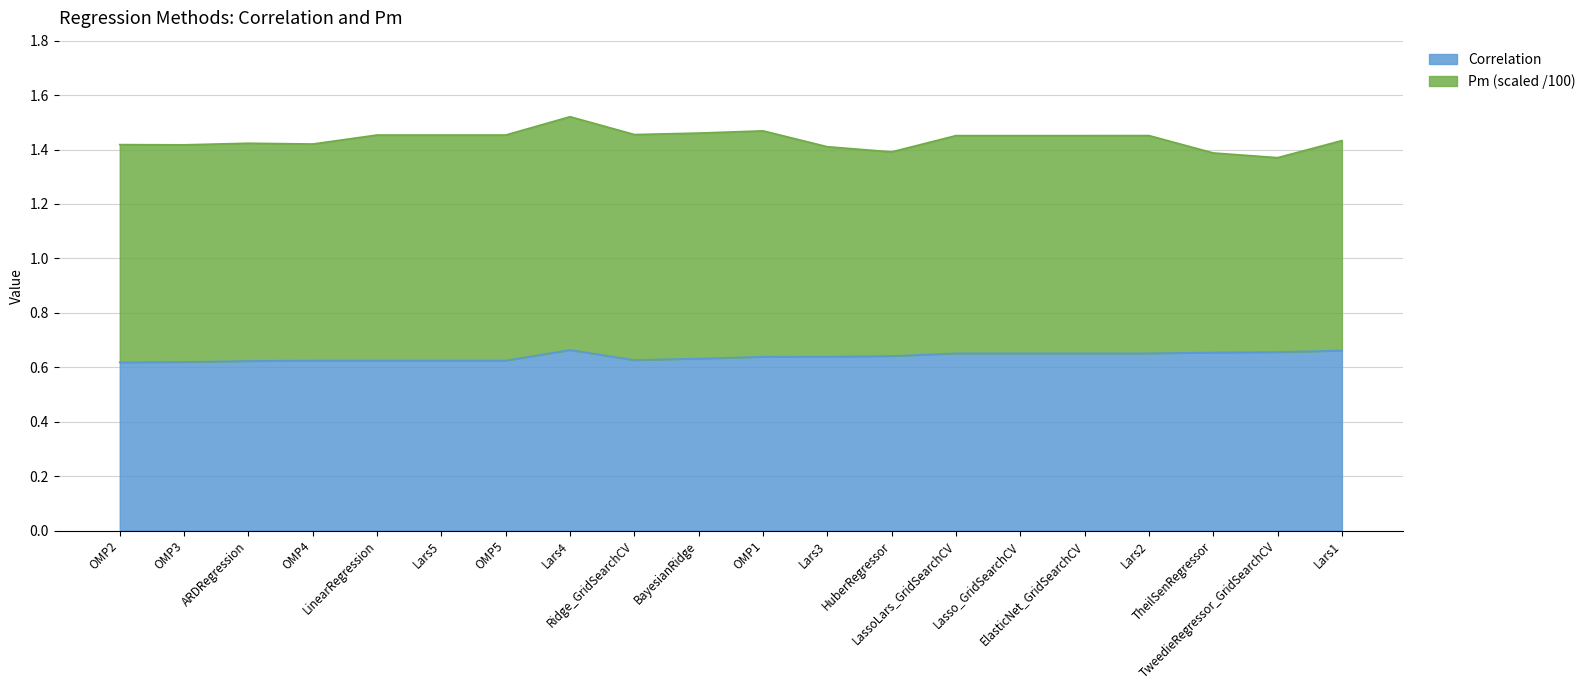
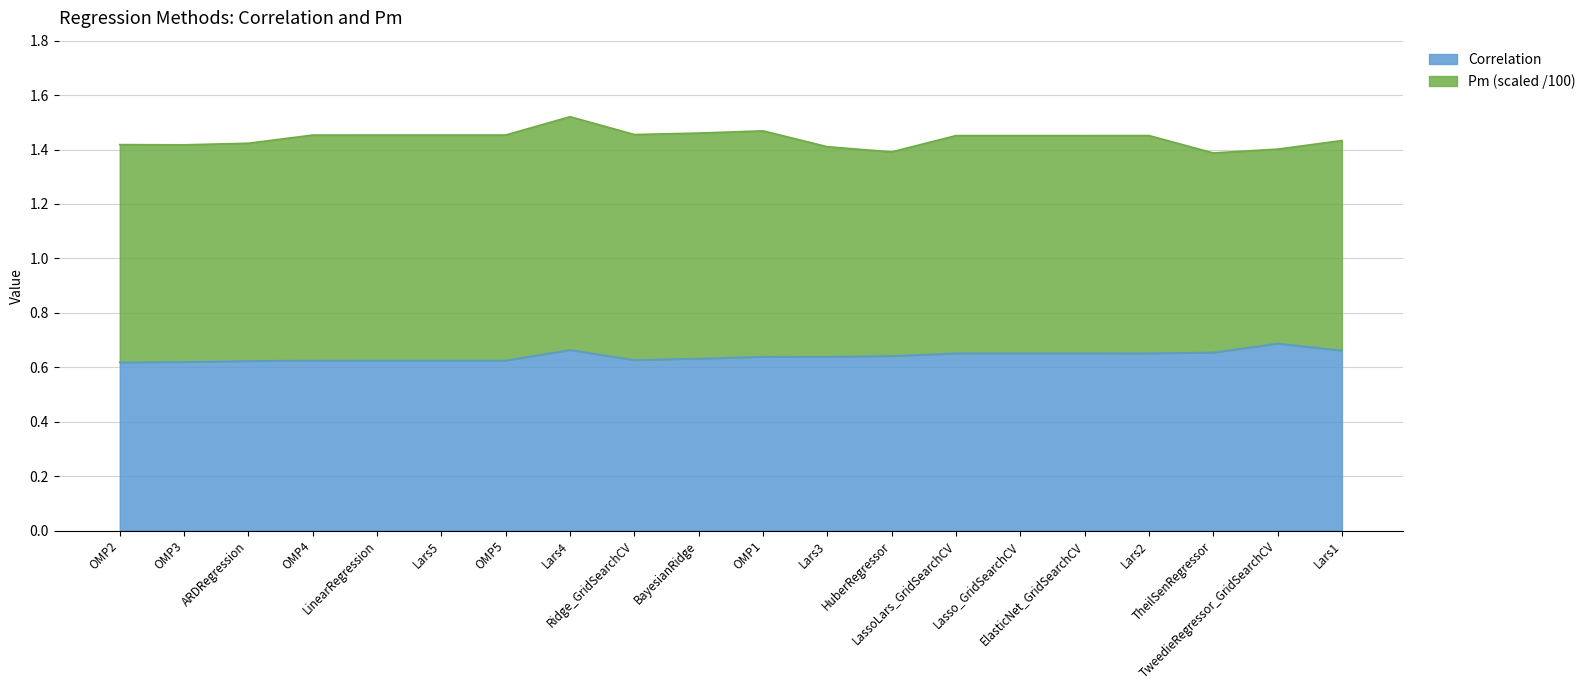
  {
    "Correlation": {
      "OMP2": 0.62,
      "OMP3": 0.62,
      "ARDRegression": 0.62,
      "OMP4": 0.62,
      "LinearRegression": 0.62,
      "Lars5": 0.62,
      "OMP5": 0.62,
      "Lars4": 0.66,
      "Ridge_GridSearchCV": 0.63,
      "BayesianRidge": 0.63,
      "OMP1": 0.64,
      "Lars3": 0.64,
      "HuberRegressor": 0.64,
      "LassoLars_GridSearchCV": 0.65,
      "Lasso_GridSearchCV": 0.65,
      "ElasticNet_GridSearchCV": 0.65,
      "Lars2": 0.65,
      "TheilSenRegressor": 0.65,
-     "TweedieRegressor_GridSearchCV": 0.66,
+     "TweedieRegressor_GridSearchCV": 0.69,
      "Lars1": 0.66
    },
    "Pm (scaled /100)": {
      "OMP2": 0.80,
      "OMP3": 0.80,
      "ARDRegression": 0.80,
-     "OMP4": 0.80,
+     "OMP4": 0.83,
      "LinearRegression": 0.83,
      "Lars5": 0.83,
      "OMP5": 0.83,
      "Lars4": 0.86,
      "Ridge_GridSearchCV": 0.83,
      "BayesianRidge": 0.83,
      "OMP1": 0.83,
      "Lars3": 0.77,
      "HuberRegressor": 0.75,
      "LassoLars_GridSearchCV": 0.80,
      "Lasso_GridSearchCV": 0.80,
      "ElasticNet_GridSearchCV": 0.80,
      "Lars2": 0.80,
      "TheilSenRegressor": 0.73,
      "TweedieRegressor_GridSearchCV": 0.71,
      "Lars1": 0.77
    }
  }
